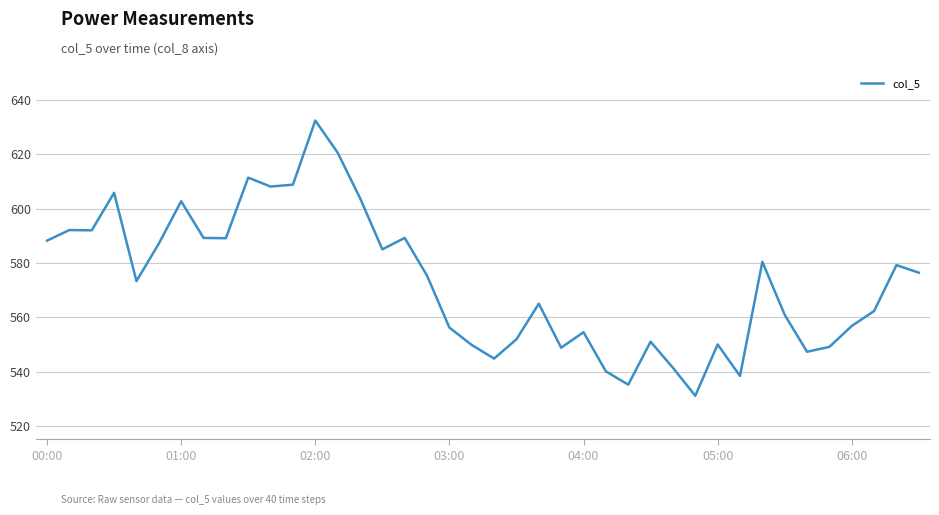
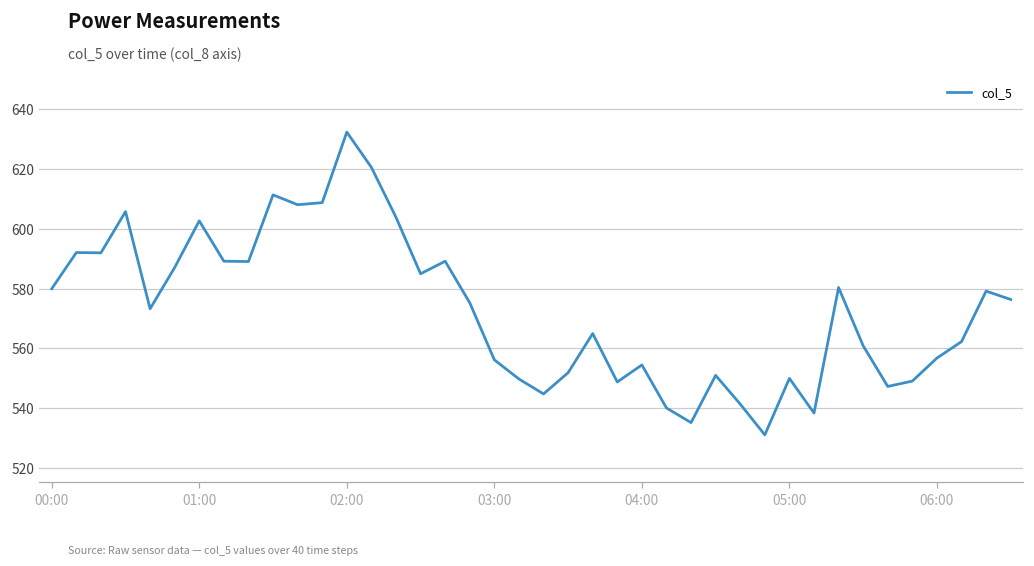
  {
-   "00:00": 588,
+   "00:00": 580,
    "01:00": 603,
    "02:00": 632,
    "03:00": 556,
    "04:00": 555,
    "05:00": 550,
    "06:00": 557
  }
